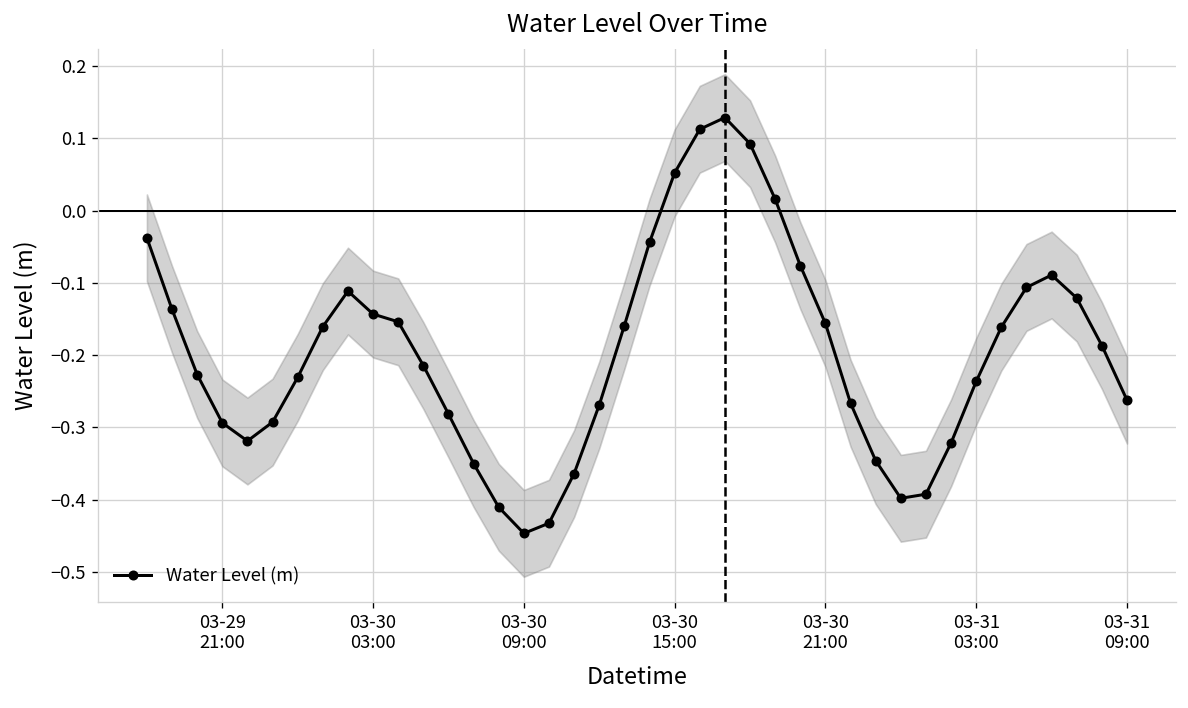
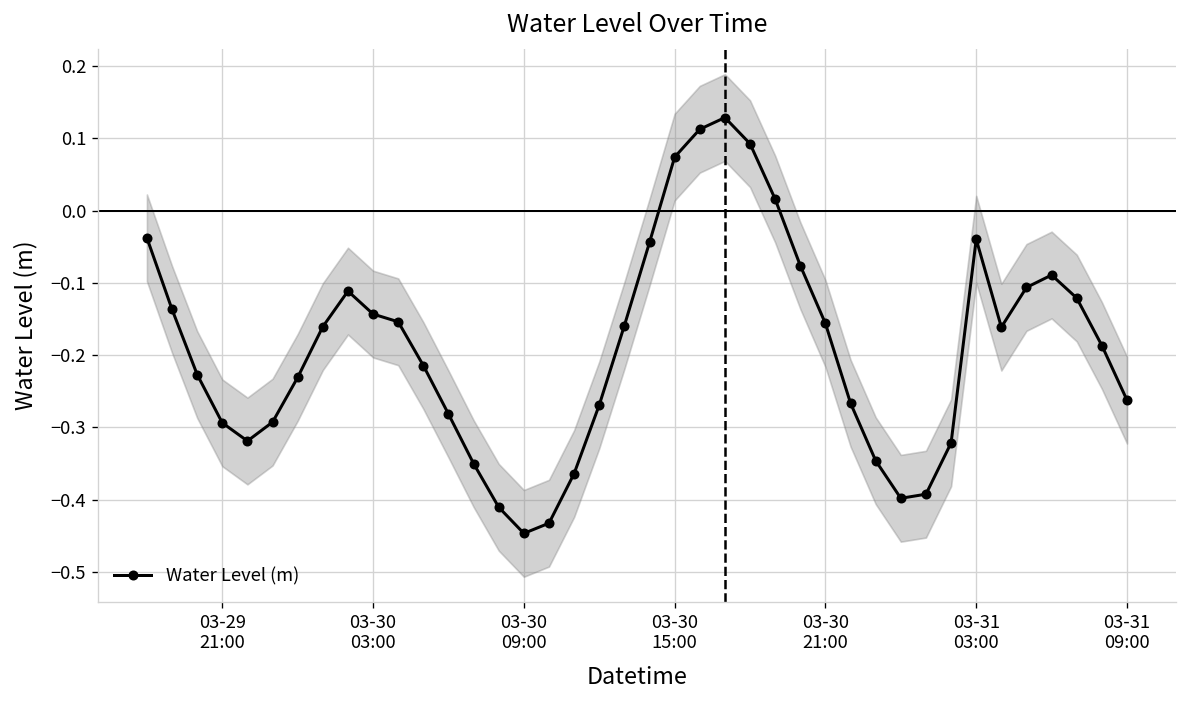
  {
    "Water Level (m)": {
      "03-29 21:00": -0.29,
      "03-30 03:00": -0.14,
      "03-30 09:00": -0.45,
-     "03-30 15:00": 0.05,
+     "03-30 15:00": 0.07,
      "03-30 21:00": -0.16,
-     "03-31 03:00": -0.24,
+     "03-31 03:00": -0.04,
      "03-31 09:00": -0.26
    }
  }
